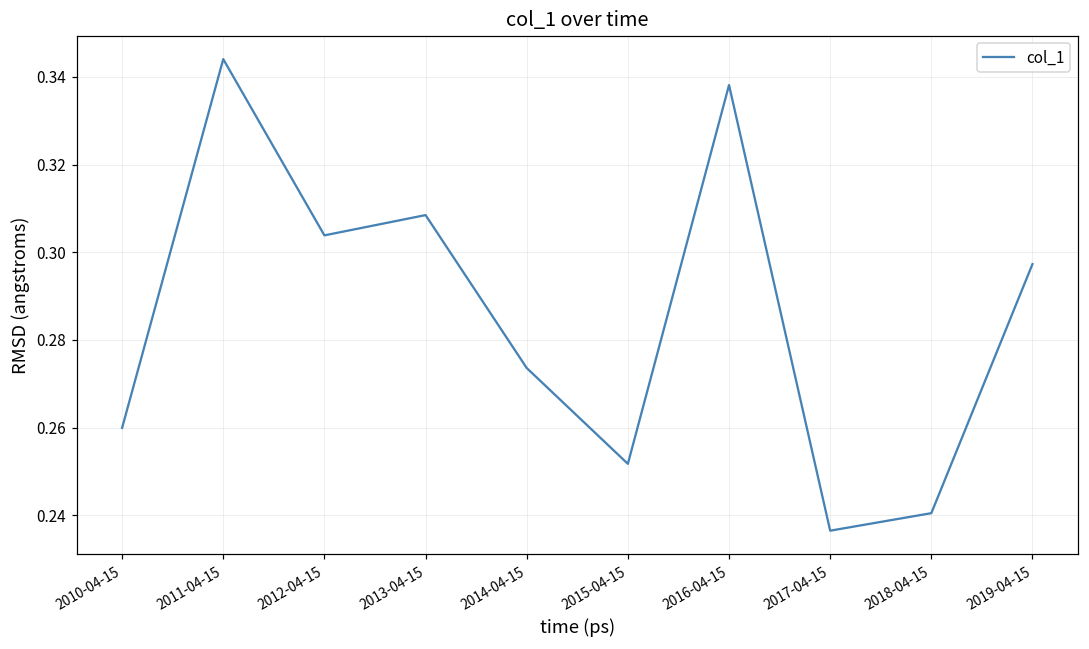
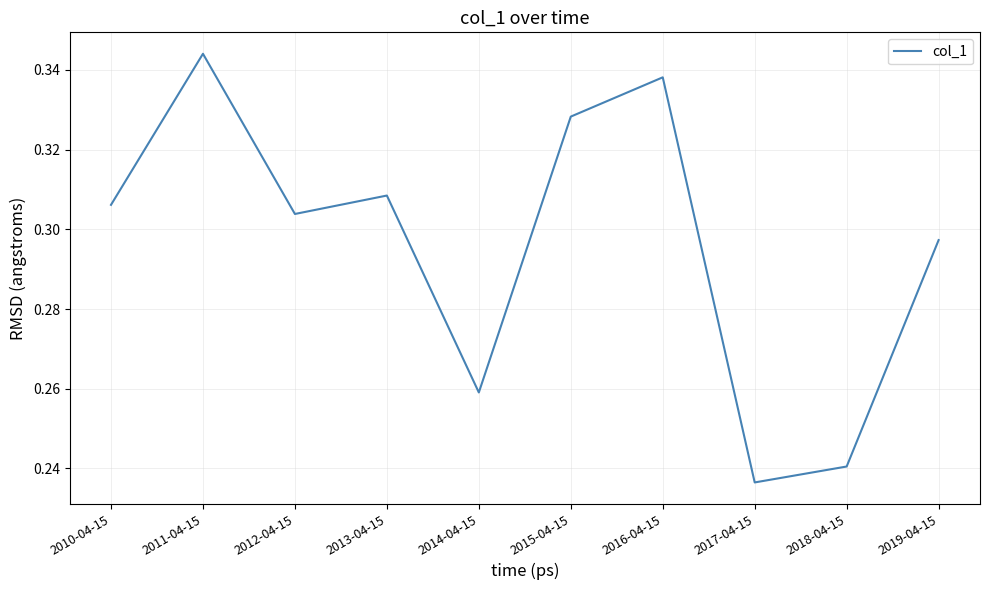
  {
-   "2010-04-15": 0.260,
+   "2010-04-15": 0.306,
    "2011-04-15": 0.344,
    "2012-04-15": 0.304,
    "2013-04-15": 0.308,
-   "2014-04-15": 0.274,
-   "2015-04-15": 0.252,
+   "2014-04-15": 0.259,
+   "2015-04-15": 0.328,
    "2016-04-15": 0.338,
    "2017-04-15": 0.236,
    "2018-04-15": 0.240,
    "2019-04-15": 0.297
  }
